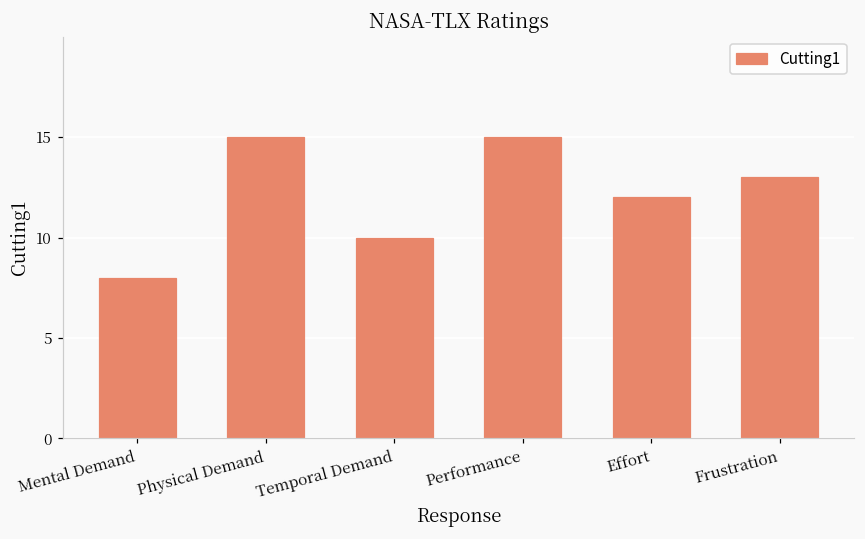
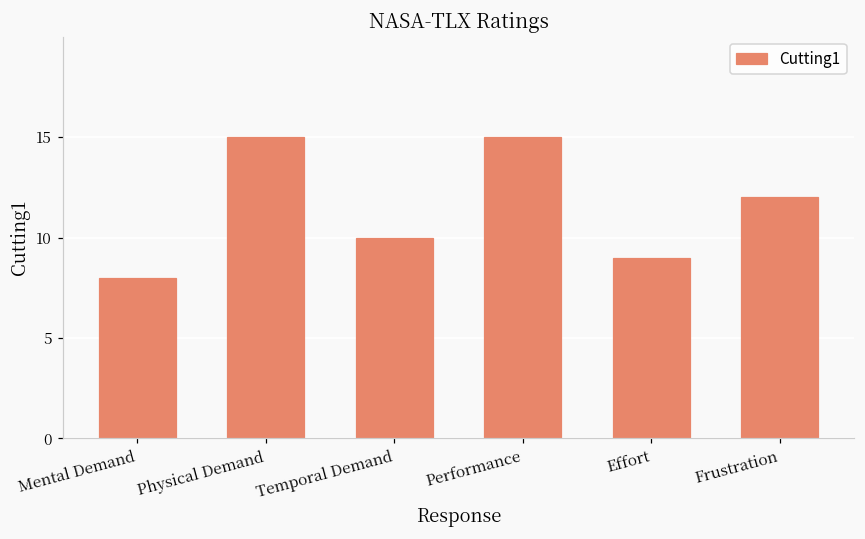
  {
    "Mental Demand": 8,
    "Physical Demand": 15,
    "Temporal Demand": 10,
    "Performance": 15,
-   "Effort": 12,
-   "Frustration": 13
+   "Effort": 9,
+   "Frustration": 12
  }
